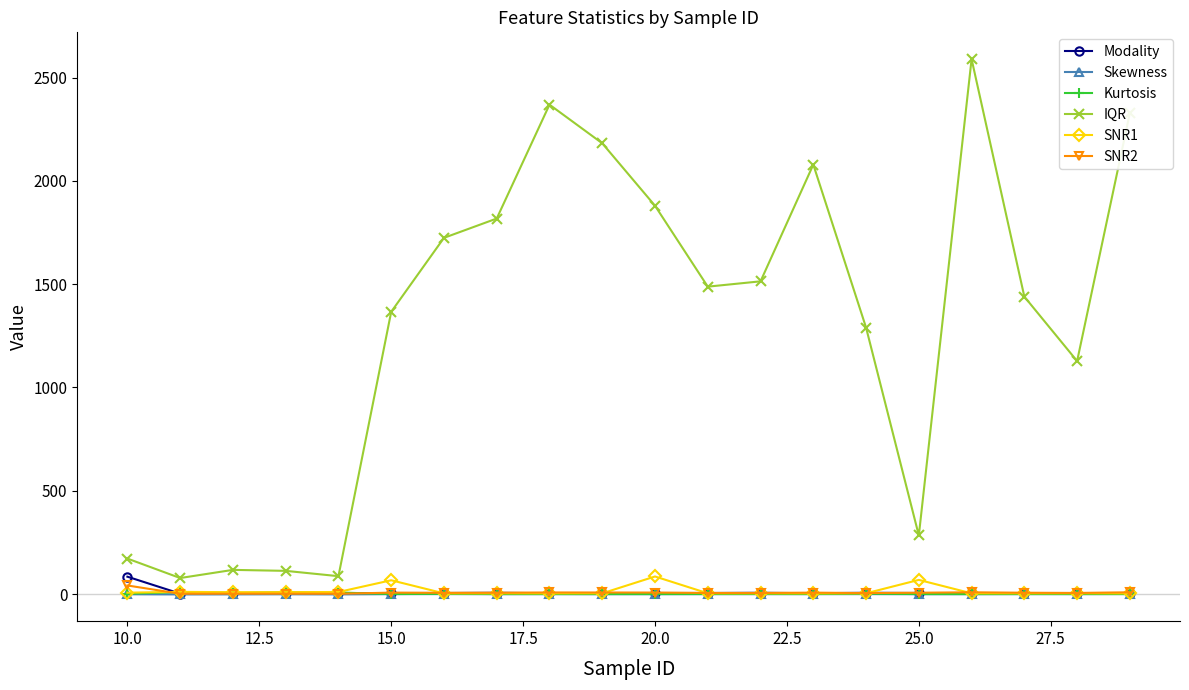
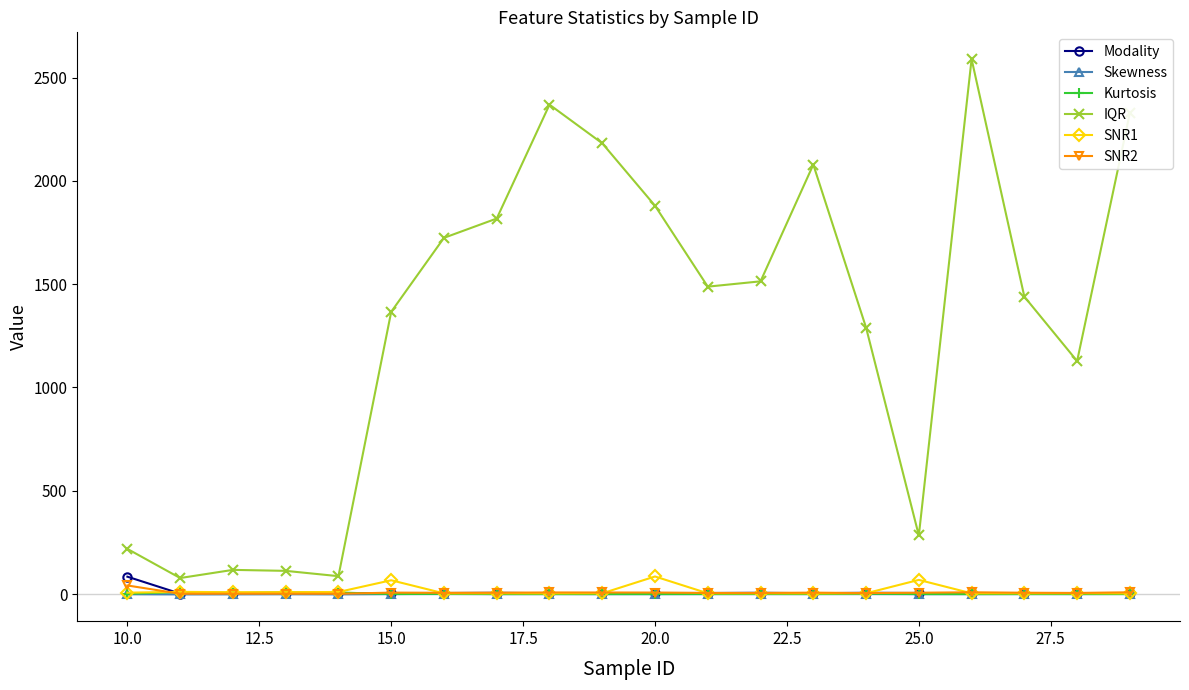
  {
    "Modality": {
      "10.0": 80
    },
    "IQR": {
-     "10.0": 170,
+     "10.0": 220,
      "15.0": 1370,
      "20.0": 1880,
      "25.0": 280
    },
    "SNR1": {
      "15.0": 70,
      "20.0": 90,
      "25.0": 70
    },
    "SNR2": {
      "10.0": 40
    }
  }
